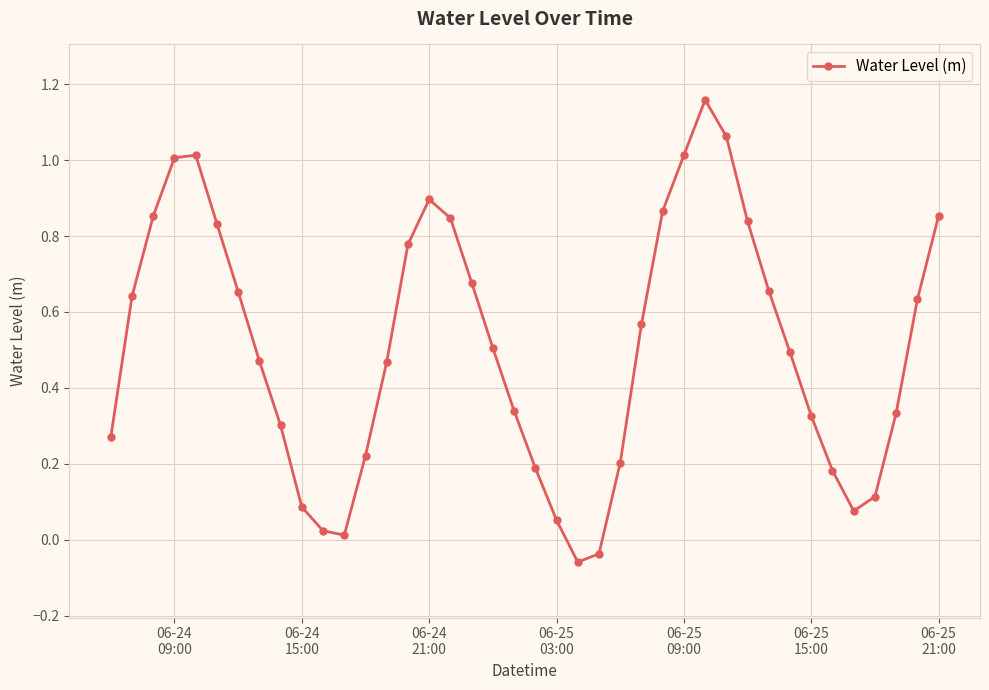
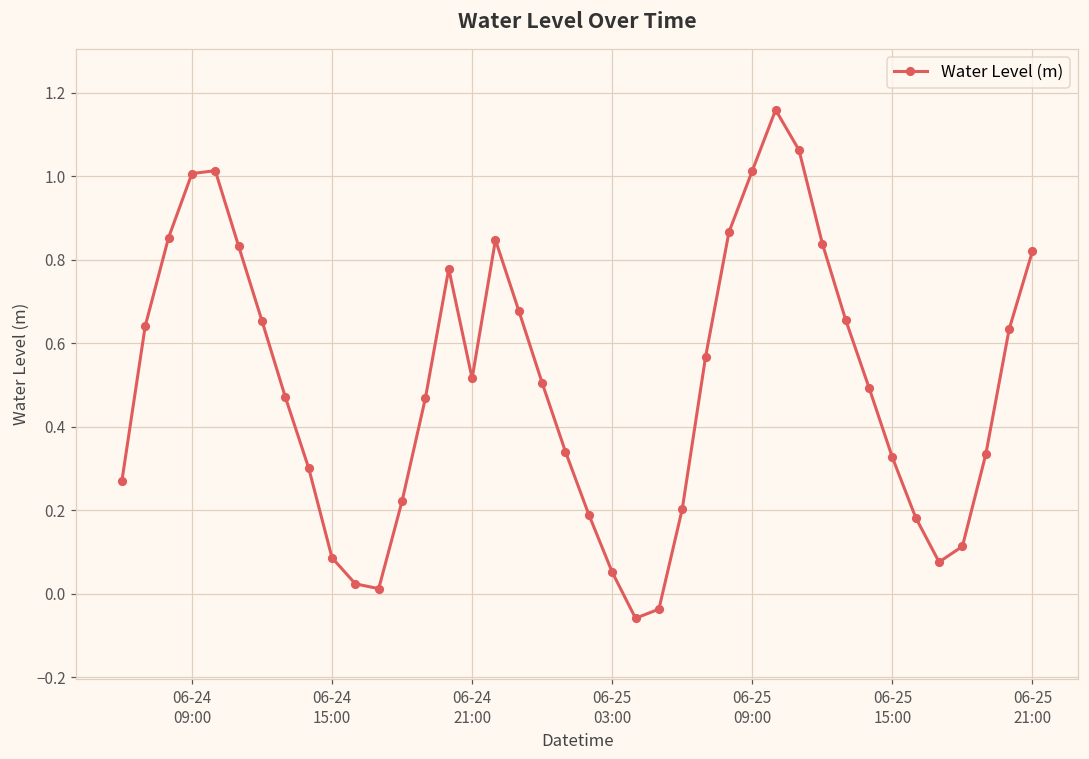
  {
    "06-24 09:00": 1.01,
    "06-24 15:00": 0.09,
-   "06-24 21:00": 0.90,
+   "06-24 21:00": 0.52,
    "06-25 03:00": 0.05,
    "06-25 09:00": 1.01,
    "06-25 15:00": 0.33,
-   "06-25 21:00": 0.85
+   "06-25 21:00": 0.82
  }
